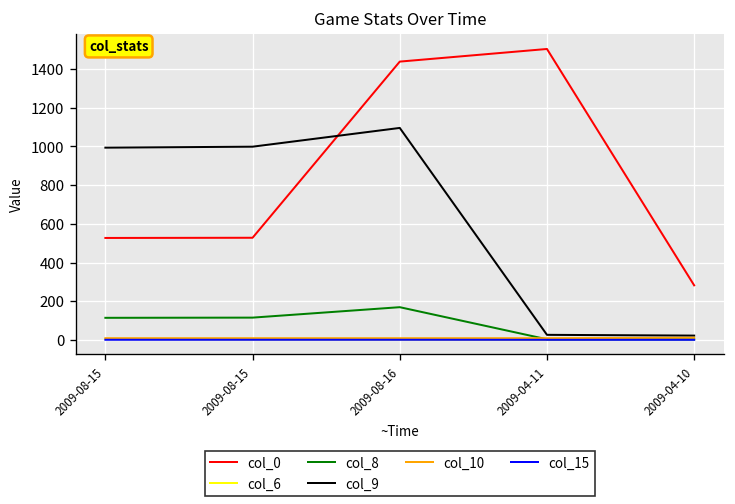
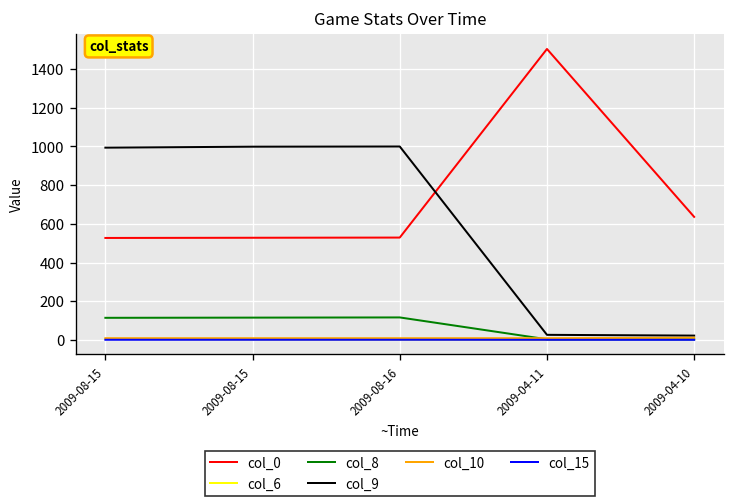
  {
    "col_0": {
-     "2009-08-16": 1440,
+     "2009-08-16": 530,
      "2009-04-11": 1500,
-     "2009-04-10": 280
+     "2009-04-10": 640
    },
    "col_8": {
-     "2009-08-16": 170
+     "2009-08-16": 120
    },
    "col_9": {
-     "2009-08-16": 1100,
+     "2009-08-16": 1000,
      "2009-04-11": 30
    }
  }
